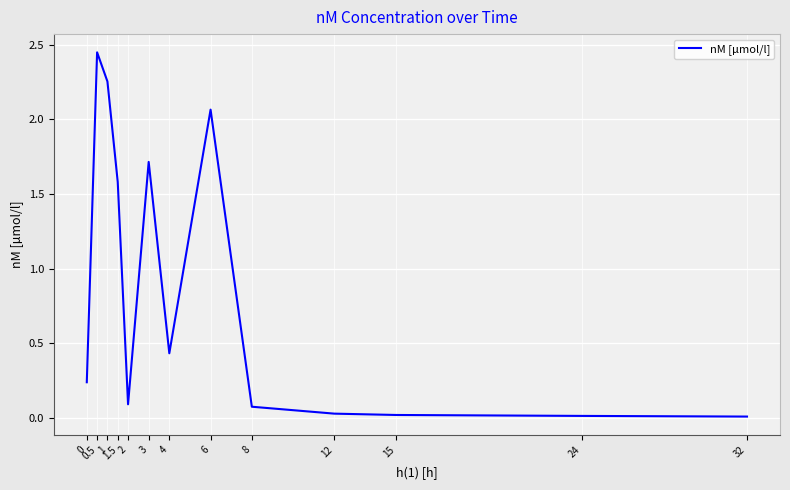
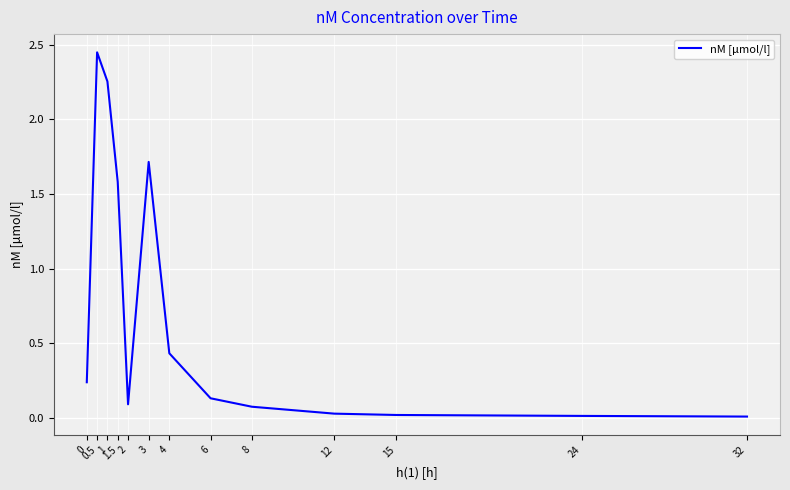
  {
    "0": 0.24,
    "0.5": 2.45,
    "1": 2.26,
    "1.5": 1.58,
    "2": 0.09,
    "3": 1.72,
    "4": 0.43,
-   "6": 2.07,
+   "6": 0.13,
    "8": 0.07,
    "12": 0.03,
    "15": 0.02,
    "24": 0.01,
    "32": 0.01
  }
